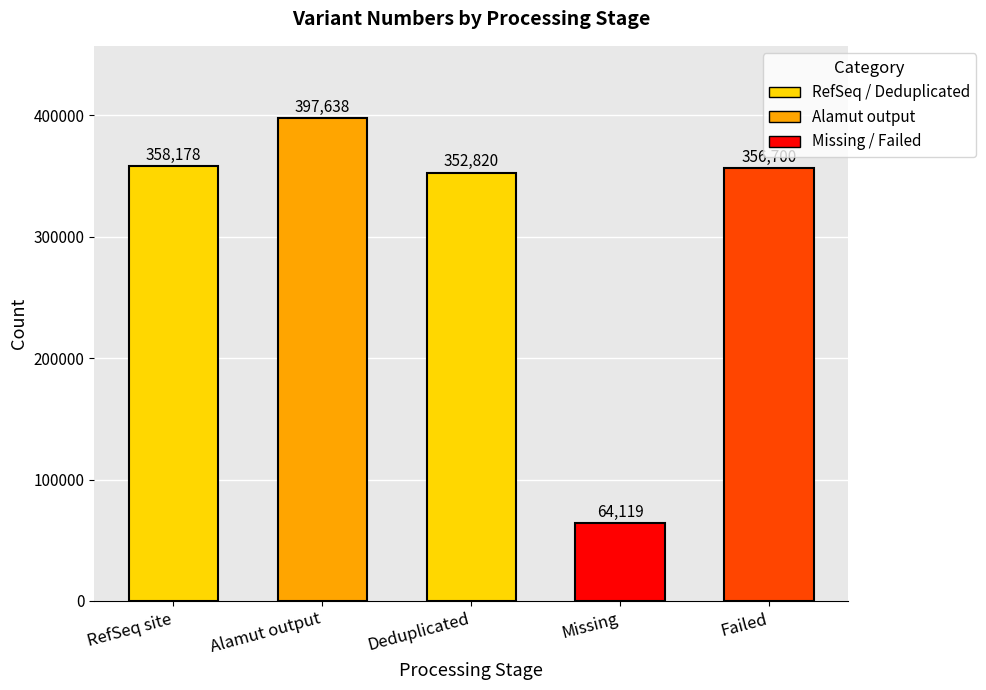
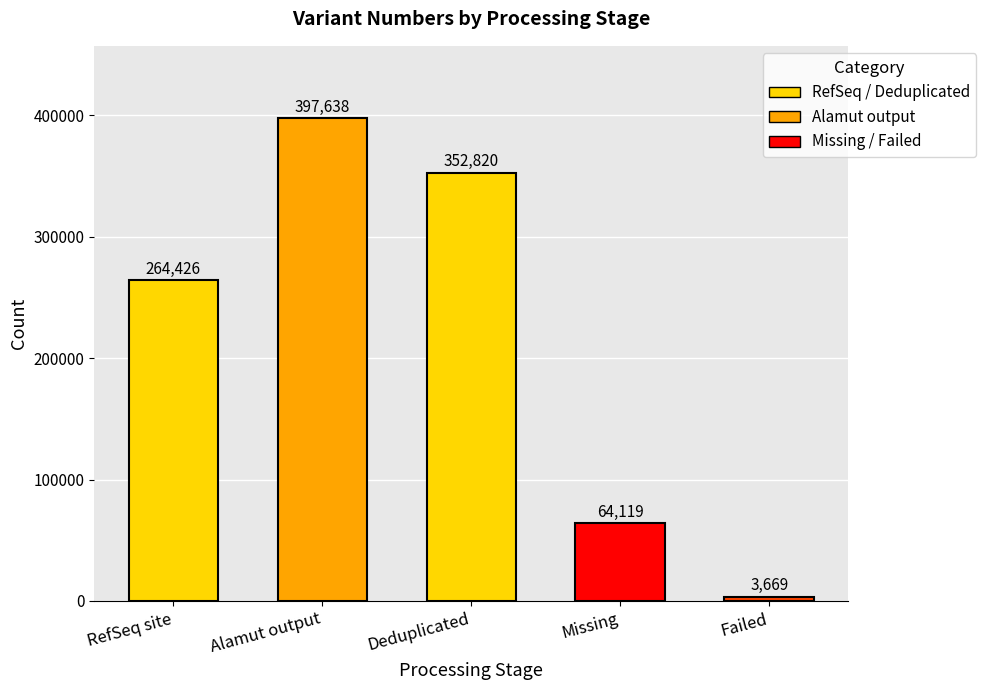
  {
-   "RefSeq site": "358,178",
+   "RefSeq site": "264,426",
    "Alamut output": "397,638",
    "Deduplicated": "352,820",
    "Missing": "64,119",
-   "Failed": "357000"
+   "Failed": "4000"
  }
